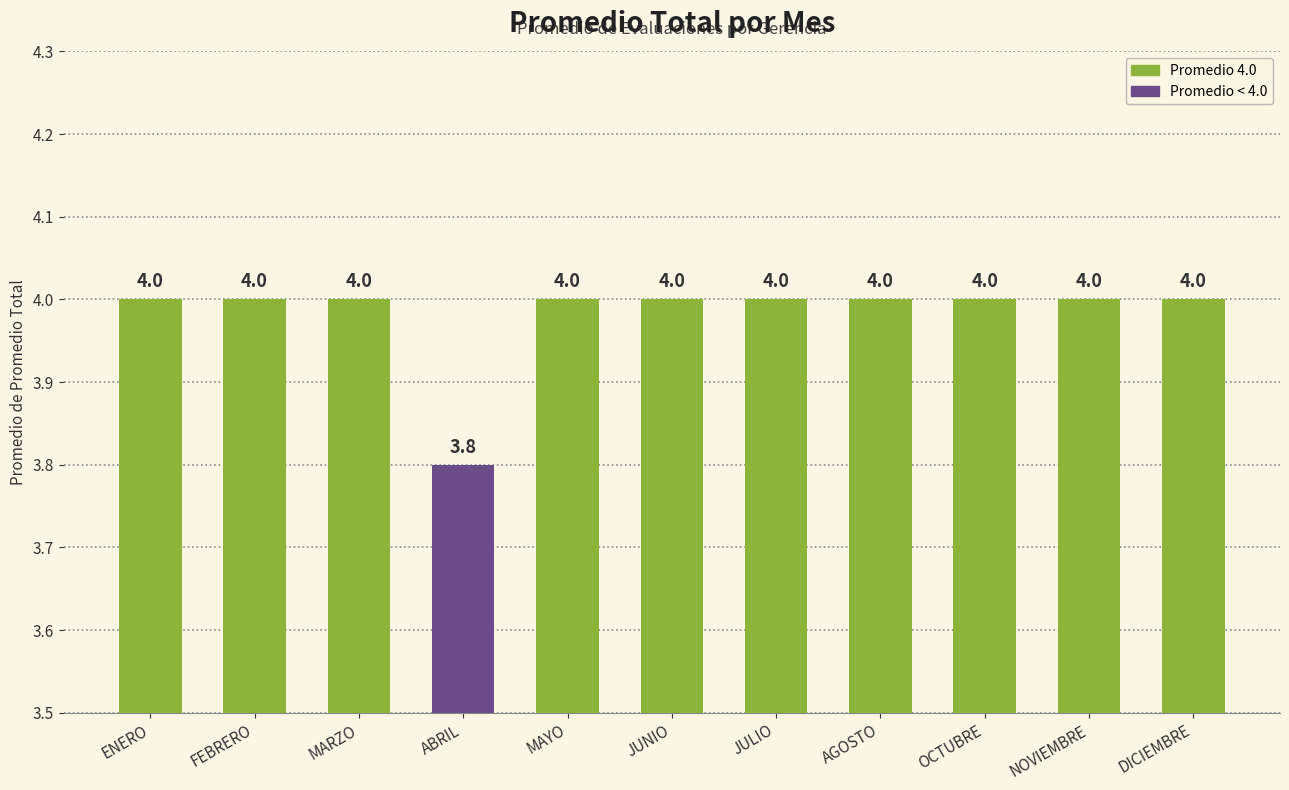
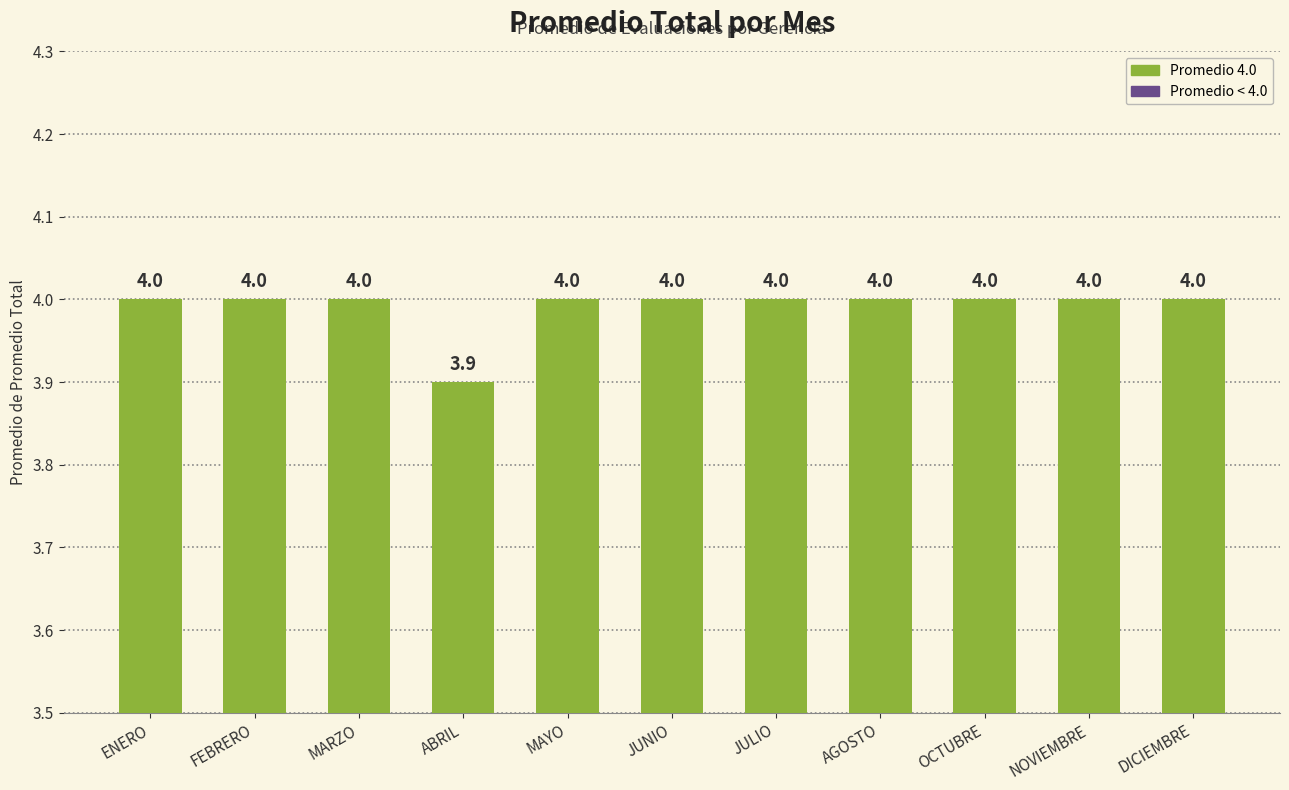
  {
    "ENERO": 4.0,
    "FEBRERO": 4.0,
    "MARZO": 4.0,
-   "ABRIL": 3.8,
+   "ABRIL": 3.9,
    "MAYO": 4.0,
    "JUNIO": 4.0,
    "JULIO": 4.0,
    "AGOSTO": 4.0,
    "OCTUBRE": 4.0,
    "NOVIEMBRE": 4.0,
    "DICIEMBRE": 4.0
  }
